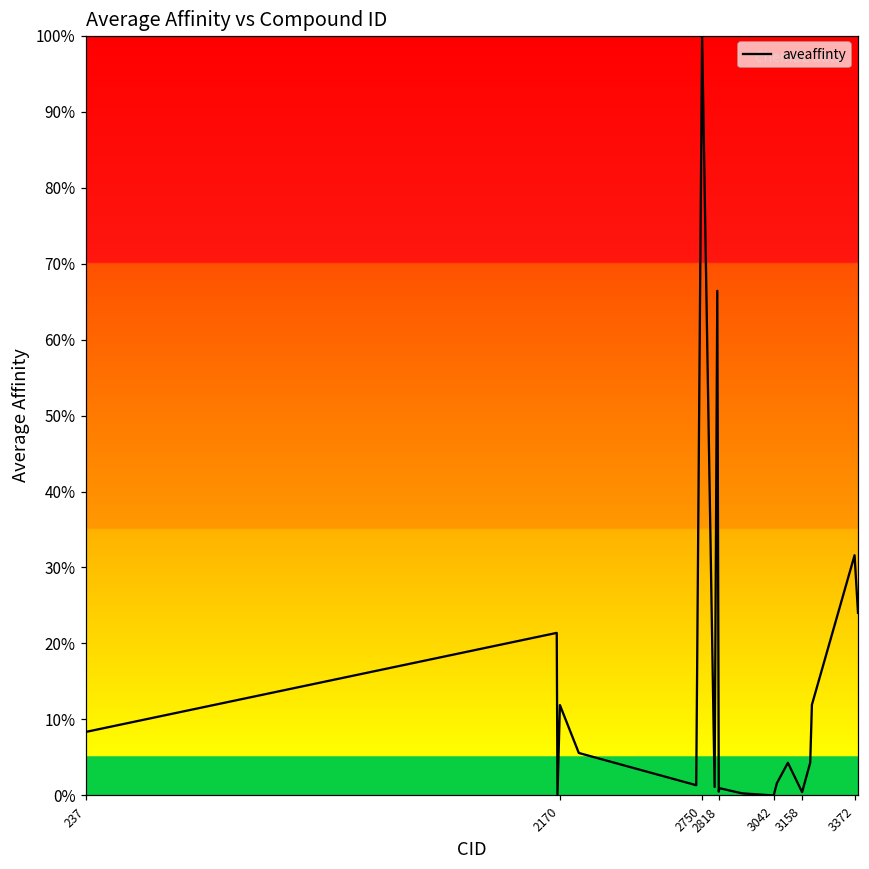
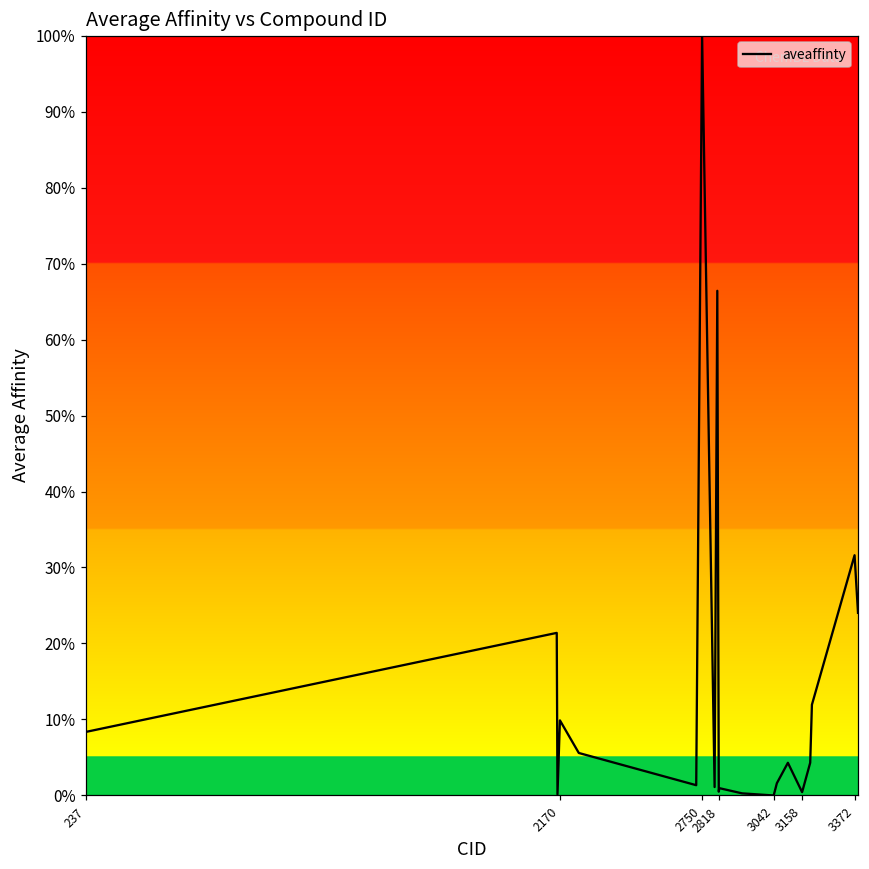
  {
    "237": "8%",
-   "2170": "12%",
+   "2170": "10%",
    "2750": "100%",
    "3372": "32%"
  }
